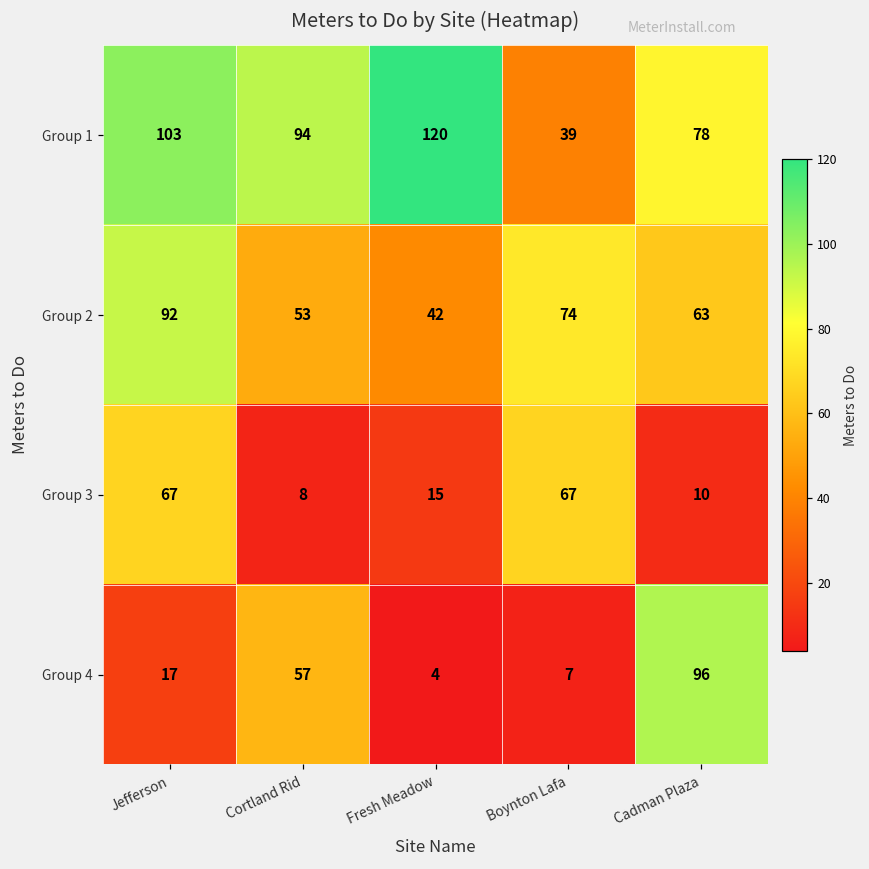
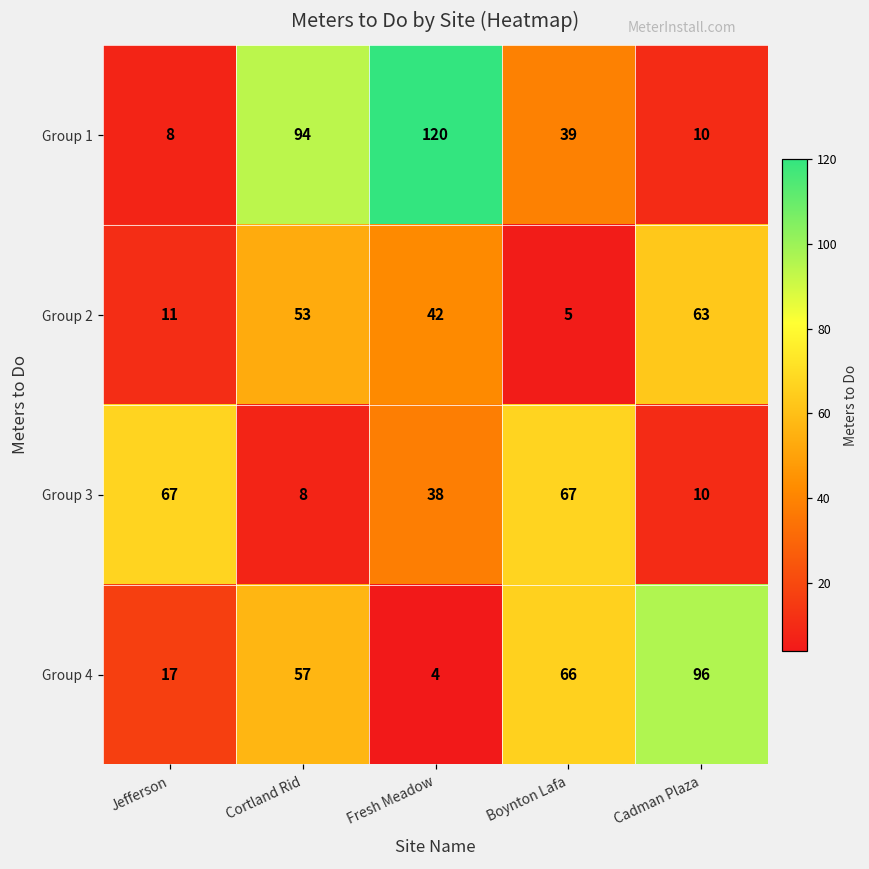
  {
    "Group 1": {
-     "Jefferson": 103,
+     "Jefferson": 8,
      "Cortland Rid": 94,
      "Fresh Meadow": 120,
      "Boynton Lafa": 39,
-     "Cadman Plaza": 78
+     "Cadman Plaza": 10
    },
    "Group 2": {
-     "Jefferson": 92,
+     "Jefferson": 11,
      "Cortland Rid": 53,
      "Fresh Meadow": 42,
-     "Boynton Lafa": 74,
+     "Boynton Lafa": 5,
      "Cadman Plaza": 63
    },
    "Group 3": {
      "Jefferson": 67,
      "Cortland Rid": 8,
-     "Fresh Meadow": 15,
+     "Fresh Meadow": 38,
      "Boynton Lafa": 67,
      "Cadman Plaza": 10
    },
    "Group 4": {
      "Jefferson": 17,
      "Cortland Rid": 57,
      "Fresh Meadow": 4,
-     "Boynton Lafa": 7,
+     "Boynton Lafa": 66,
      "Cadman Plaza": 96
    }
  }
